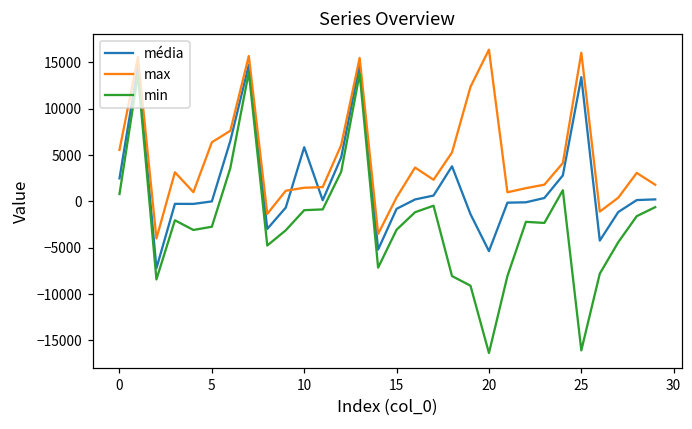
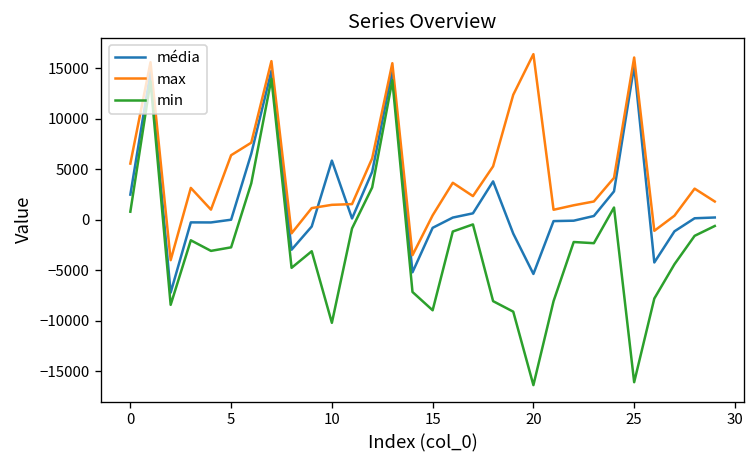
  {
    "média": {
      "0": 2000,
      "5": 0,
      "10": 6000,
      "15": -1000,
      "20": -5000,
-     "25": 13000
+     "25": 15000
    },
    "max": {
      "0": 6000,
      "5": 6000,
      "10": 1000,
      "15": 0,
      "20": 16000,
      "25": 16000
    },
    "min": {
      "0": 1000,
      "5": -3000,
-     "10": -1000,
-     "15": -3000,
+     "10": -10000,
+     "15": -9000,
      "20": -16000,
      "25": -16000
    }
  }
